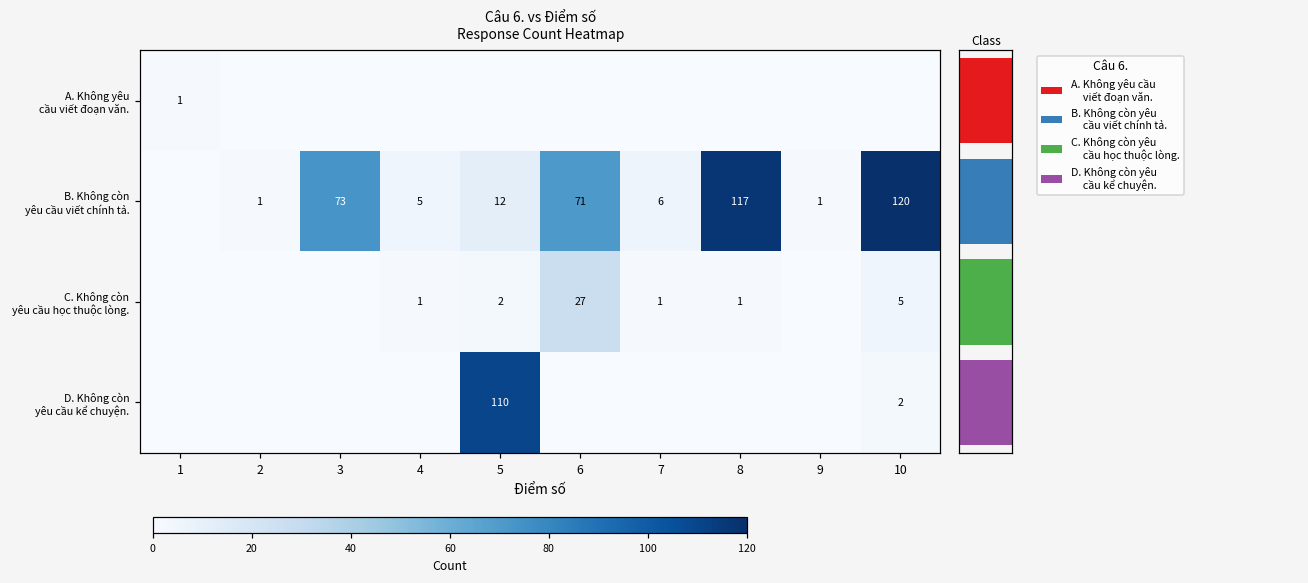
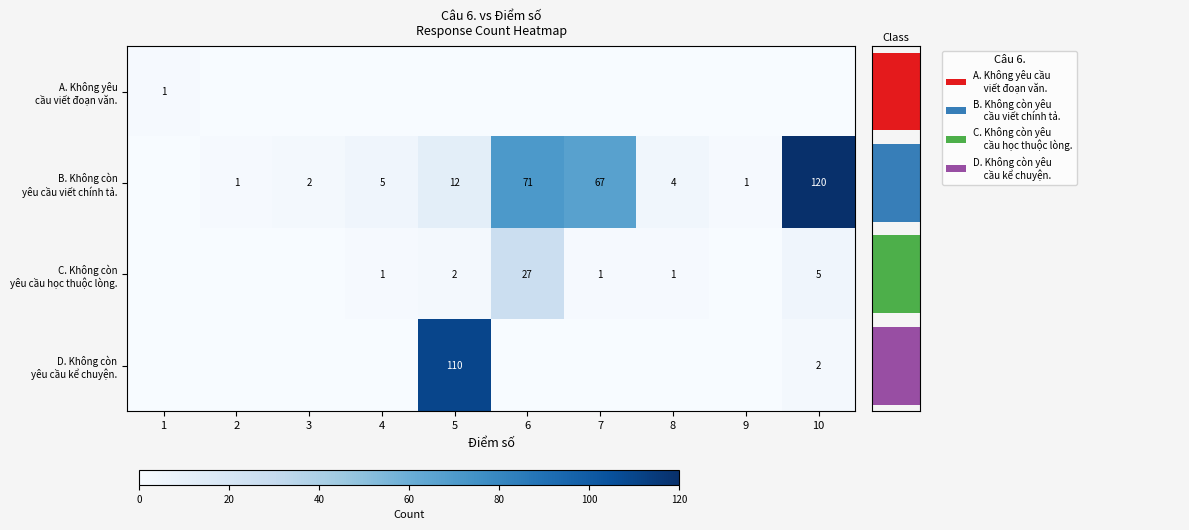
  {
    "Câu 6. vs Điểm số Response Count Heatmap": {
      "A. Không yêu cầu viết đoạn văn.": {
        "1": 1
      },
      "B. Không còn yêu cầu viết chính tả.": {
        "2": 1,
-       "3": 73,
+       "3": 2,
        "4": 5,
        "5": 12,
        "6": 71,
-       "7": 6,
-       "8": 117,
+       "7": 67,
+       "8": 4,
        "9": 1,
        "10": 120
      },
      "C. Không còn yêu cầu học thuộc lòng.": {
        "4": 1,
        "5": 2,
        "6": 27,
        "7": 1,
        "8": 1,
        "10": 5
      },
      "D. Không còn yêu cầu kể chuyện.": {
        "5": 110,
        "10": 2
      }
    }
  }
